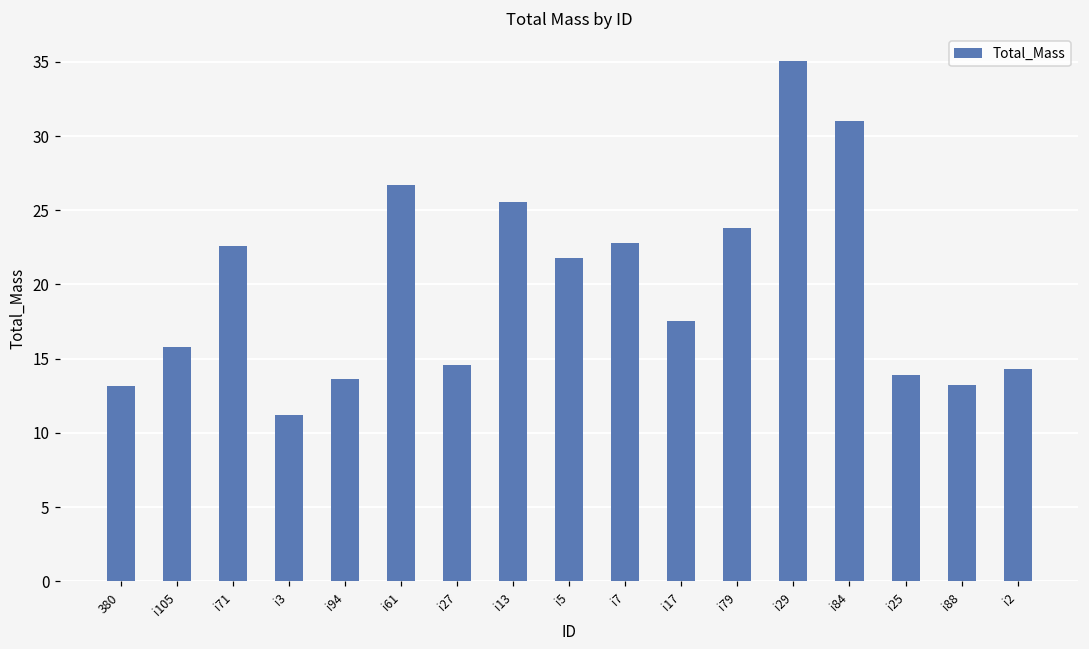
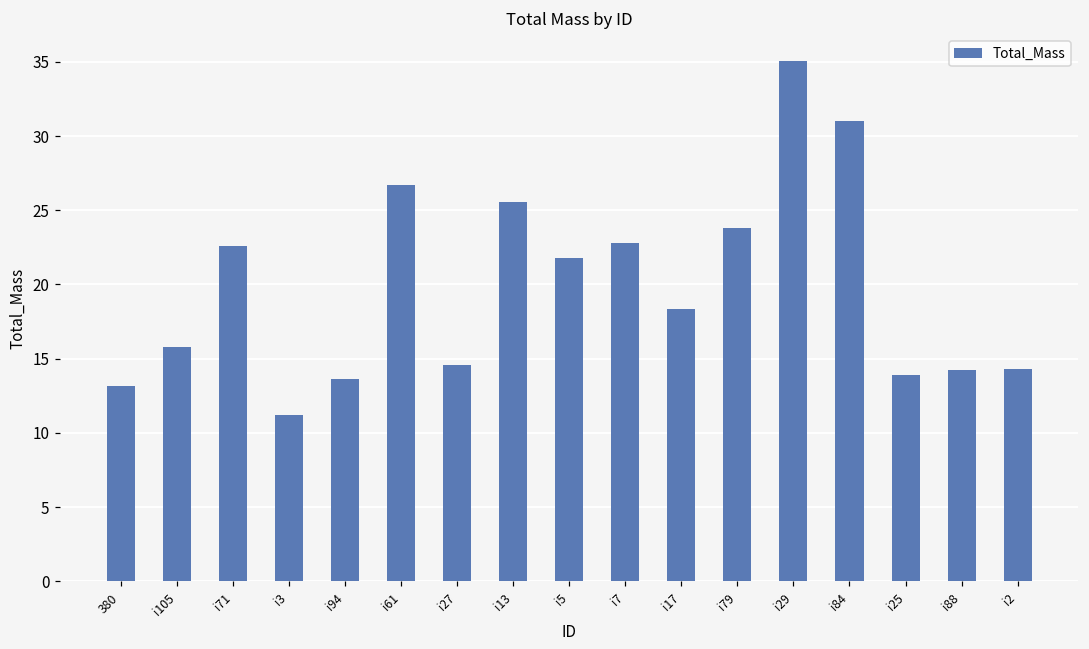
  {
    "380": 13.2,
    "i105": 15.8,
    "i71": 22.6,
    "i3": 11.2,
    "i94": 13.7,
    "i61": 26.7,
    "i27": 14.6,
    "i13": 25.6,
    "i5": 21.8,
    "i7": 22.8,
-   "i17": 17.5,
+   "i17": 18.4,
    "i79": 23.8,
    "i29": 35.1,
    "i84": 31.0,
    "i25": 13.9,
-   "i88": 13.2,
+   "i88": 14.2,
    "i2": 14.3
  }
